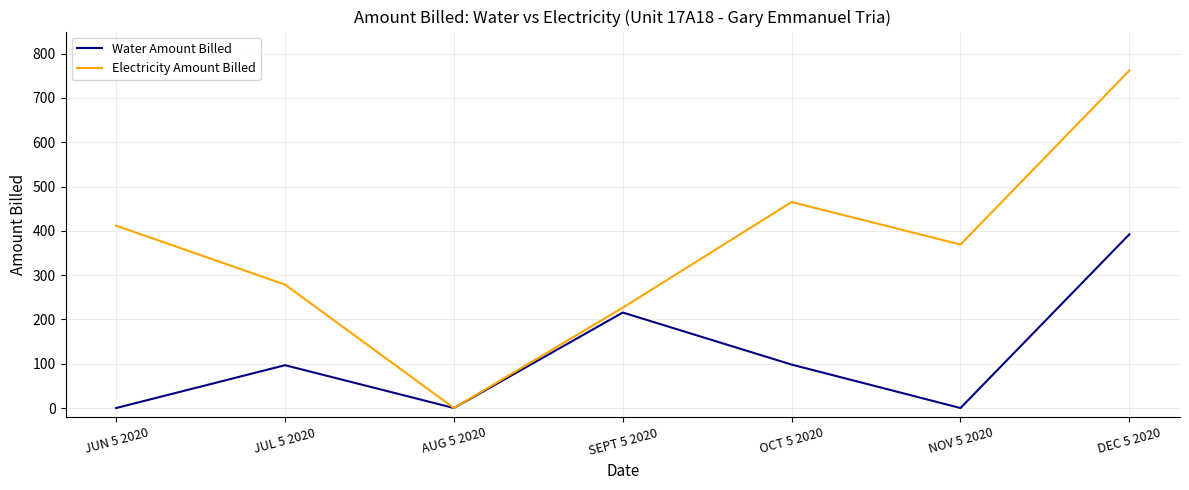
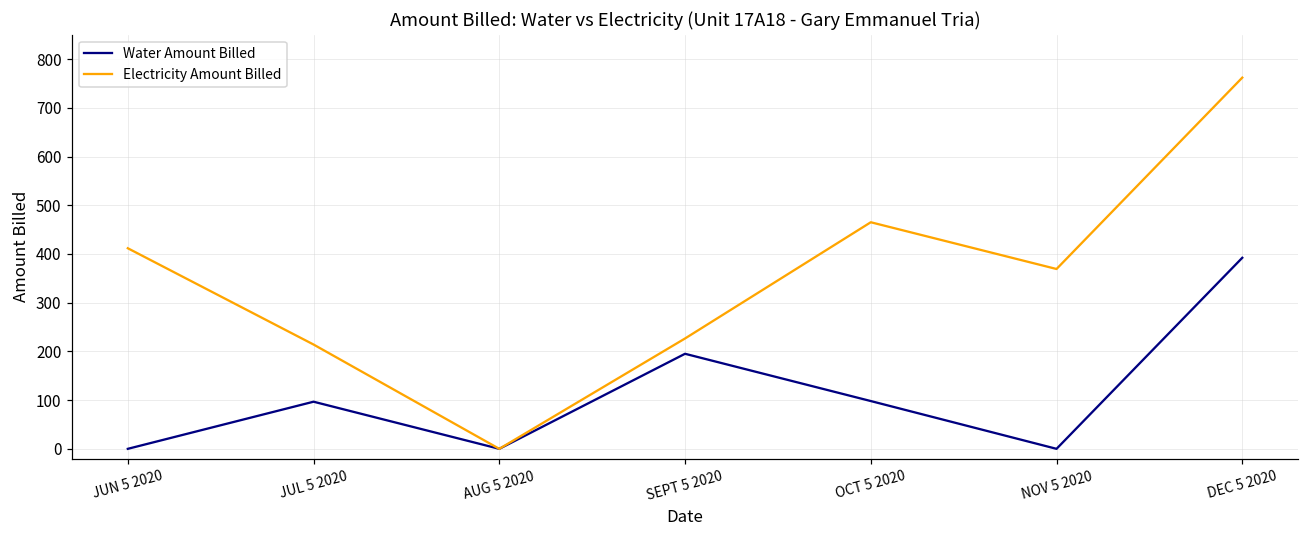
  {
    "Water Amount Billed": {
      "JUN 5 2020": 0,
      "JUL 5 2020": 100,
-     "SEPT 5 2020": 220,
+     "SEPT 5 2020": 200,
      "OCT 5 2020": 100,
      "NOV 5 2020": 0,
      "DEC 5 2020": 390
    },
    "Electricity Amount Billed": {
      "JUN 5 2020": 410,
-     "JUL 5 2020": 280,
+     "JUL 5 2020": 210,
      "SEPT 5 2020": 230,
      "OCT 5 2020": 470,
      "NOV 5 2020": 370,
      "DEC 5 2020": 760
    }
  }
